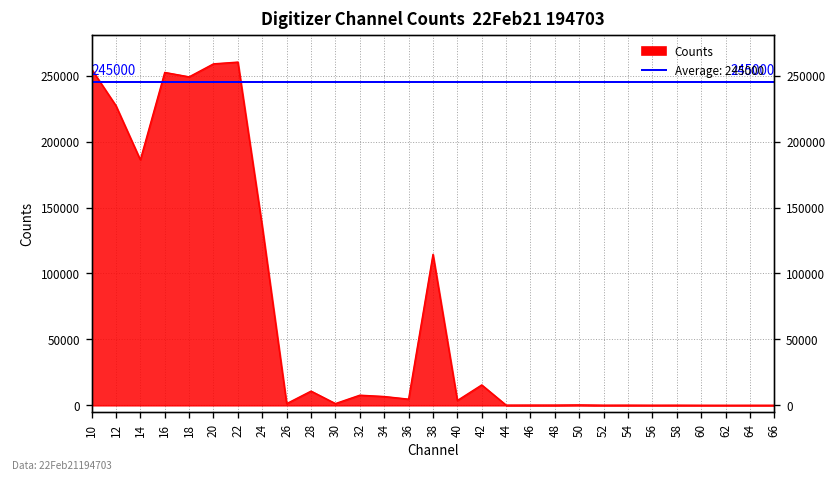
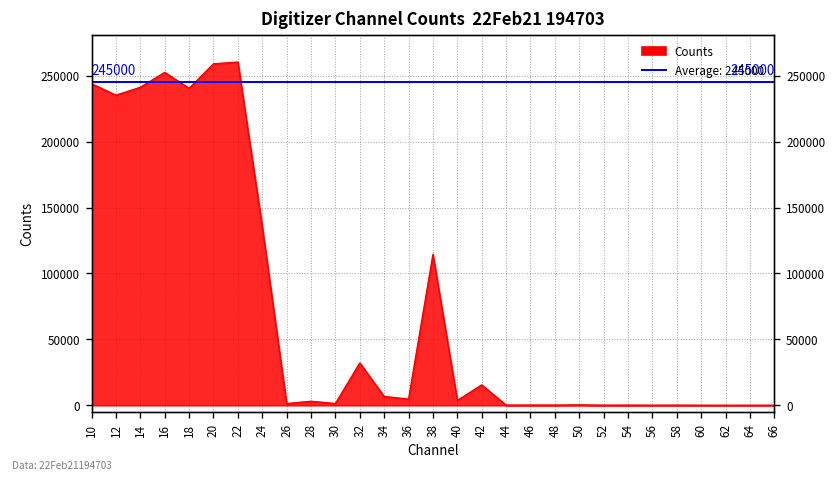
  {
-   "10": 255000,
-   "12": 227000,
-   "14": 186000,
+   "10": 244000,
+   "12": 235000,
+   "14": 241000,
    "16": 253000,
-   "18": 249000,
+   "18": 240000,
    "20": 259000,
    "22": 260000,
    "24": 136000,
    "26": 1000,
-   "28": 11000,
+   "28": 3000,
    "30": 1000,
-   "32": 8000,
+   "32": 32000,
    "34": 7000,
    "36": 5000,
    "38": 114000,
    "40": 4000,
    "42": 15000,
    "44": 0,
    "46": 0,
    "48": 0,
    "50": 0,
    "52": 0,
    "54": 0,
    "56": 0,
    "58": 0,
    "60": 0,
    "62": 0,
    "64": 0,
    "66": 0
  }
